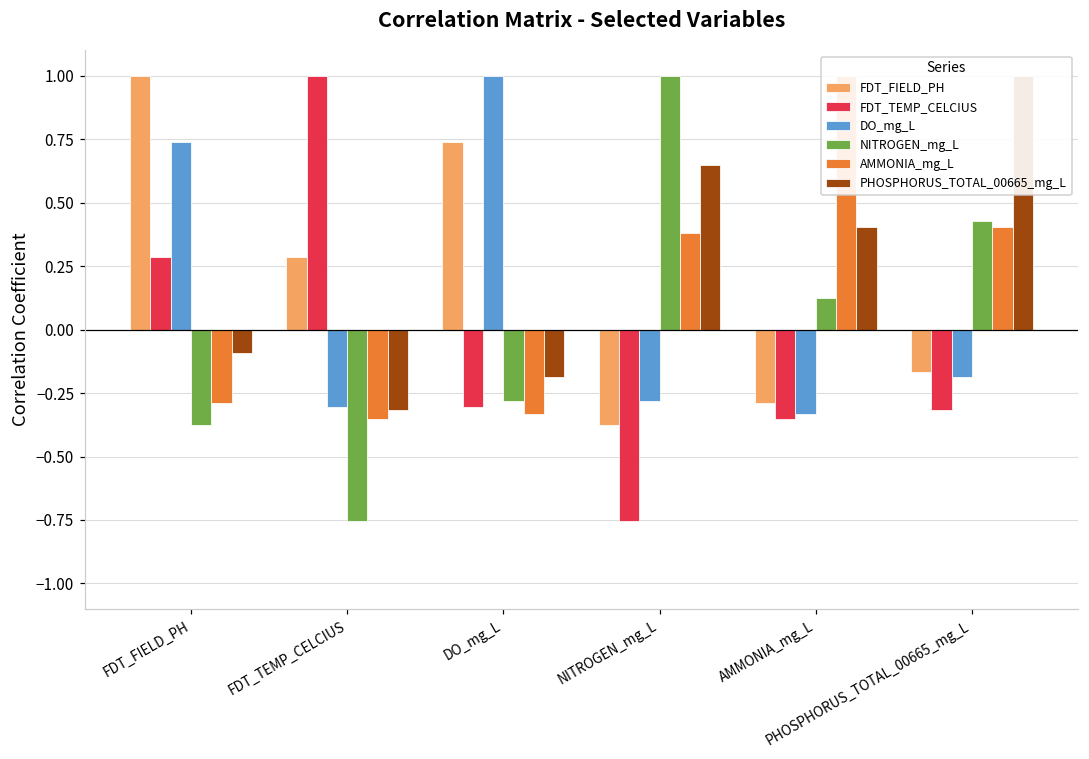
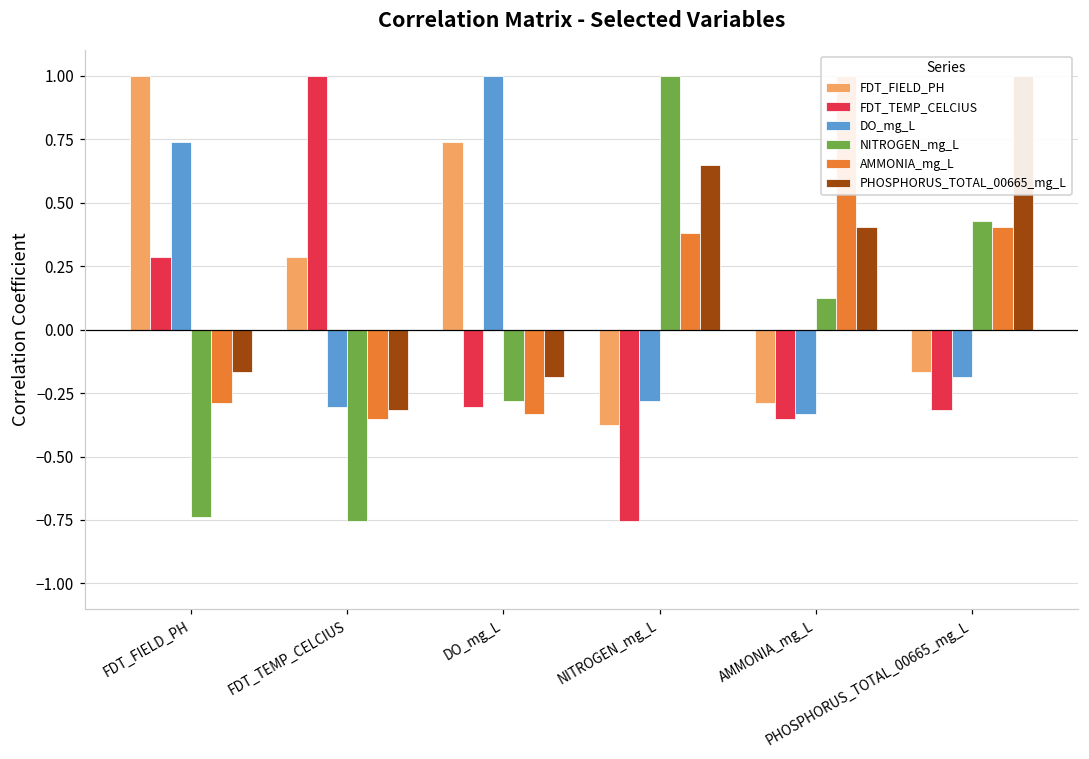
  {
    "FDT_FIELD_PH": {
      "FDT_FIELD_PH": 1.00,
      "FDT_TEMP_CELCIUS": 0.29,
      "DO_mg_L": 0.74,
      "NITROGEN_mg_L": -0.38,
      "AMMONIA_mg_L": -0.29,
      "PHOSPHORUS_TOTAL_00665_mg_L": -0.17
    },
    "FDT_TEMP_CELCIUS": {
      "FDT_FIELD_PH": 0.29,
      "FDT_TEMP_CELCIUS": 1.00,
      "DO_mg_L": -0.30,
      "NITROGEN_mg_L": -0.75,
      "AMMONIA_mg_L": -0.35,
      "PHOSPHORUS_TOTAL_00665_mg_L": -0.31
    },
    "DO_mg_L": {
      "FDT_FIELD_PH": 0.74,
      "FDT_TEMP_CELCIUS": -0.30,
      "DO_mg_L": 1.00,
      "NITROGEN_mg_L": -0.28,
      "AMMONIA_mg_L": -0.33,
      "PHOSPHORUS_TOTAL_00665_mg_L": -0.19
    },
    "NITROGEN_mg_L": {
-     "FDT_FIELD_PH": -0.38,
+     "FDT_FIELD_PH": -0.74,
      "FDT_TEMP_CELCIUS": -0.75,
      "DO_mg_L": -0.28,
      "NITROGEN_mg_L": 1.00,
      "AMMONIA_mg_L": 0.12,
      "PHOSPHORUS_TOTAL_00665_mg_L": 0.43
    },
    "AMMONIA_mg_L": {
      "FDT_FIELD_PH": -0.29,
      "FDT_TEMP_CELCIUS": -0.35,
      "DO_mg_L": -0.33,
      "NITROGEN_mg_L": 0.38,
      "PHOSPHORUS_TOTAL_00665_mg_L": 0.41
    },
    "PHOSPHORUS_TOTAL_00665_mg_L": {
-     "FDT_FIELD_PH": -0.09,
+     "FDT_FIELD_PH": -0.17,
      "FDT_TEMP_CELCIUS": -0.31,
      "DO_mg_L": -0.19,
      "NITROGEN_mg_L": 0.65,
      "AMMONIA_mg_L": 0.41
    }
  }
